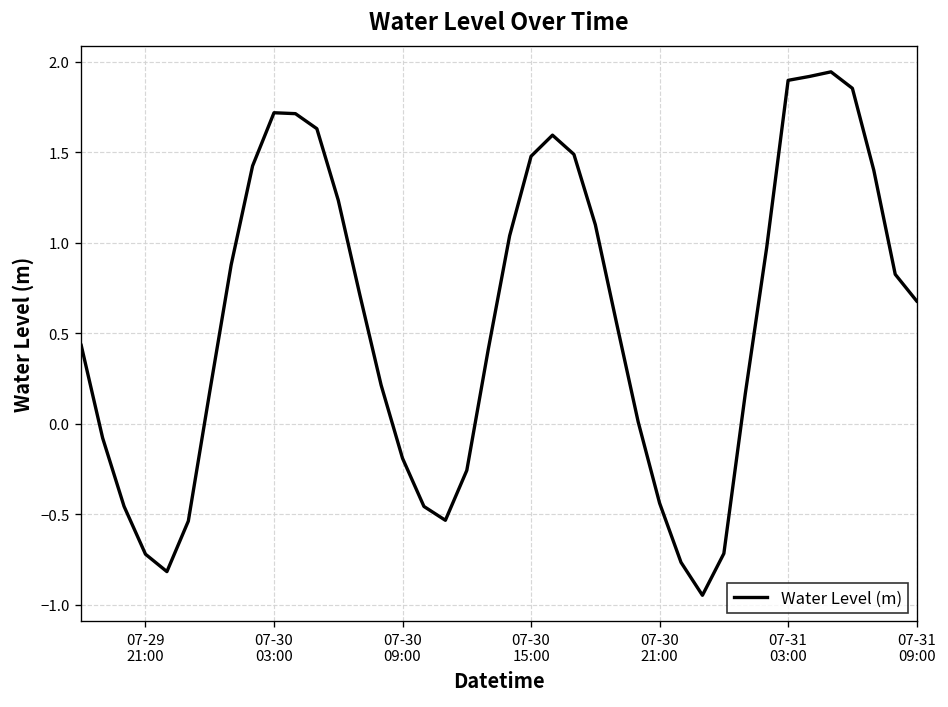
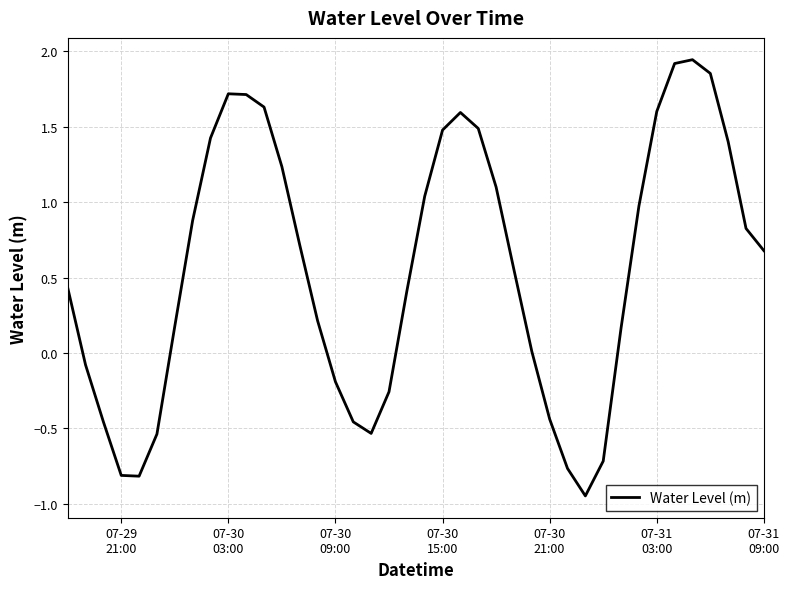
  {
-   "07-29 21:00": -0.72,
+   "07-29 21:00": -0.81,
    "07-30 03:00": 1.72,
    "07-30 09:00": -0.19,
    "07-30 15:00": 1.48,
    "07-30 21:00": -0.44,
-   "07-31 03:00": 1.90,
+   "07-31 03:00": 1.60,
    "07-31 09:00": 0.68
  }
